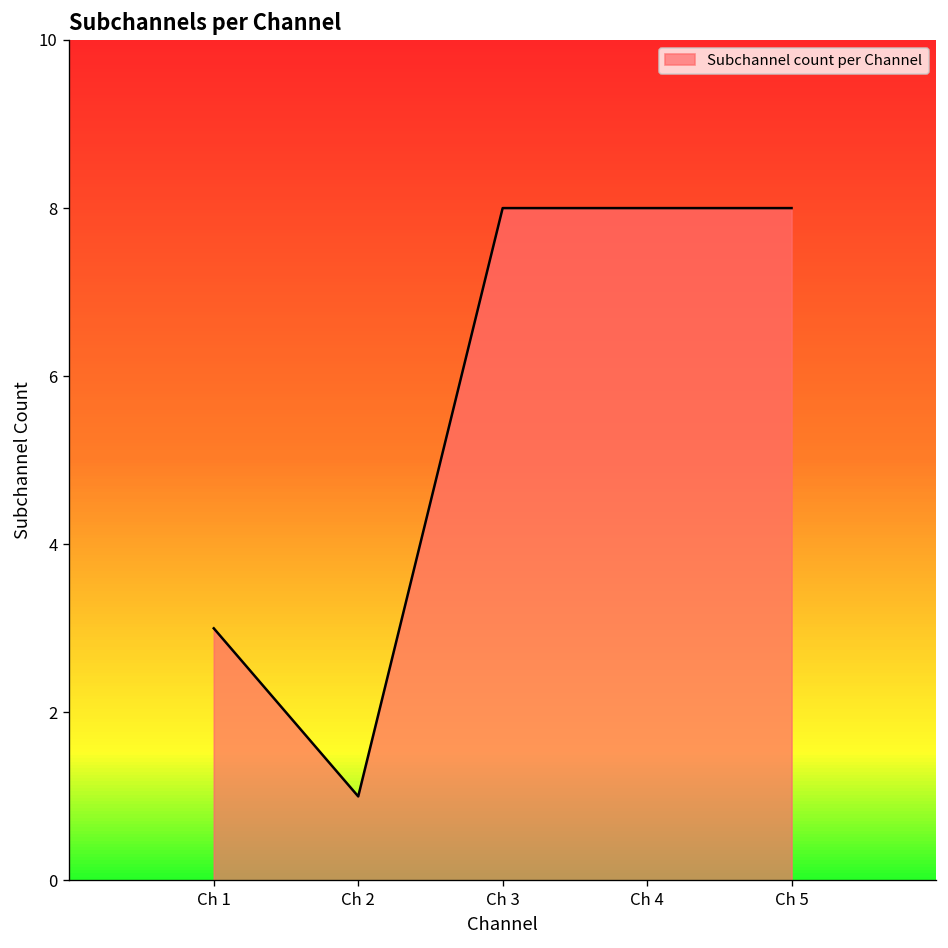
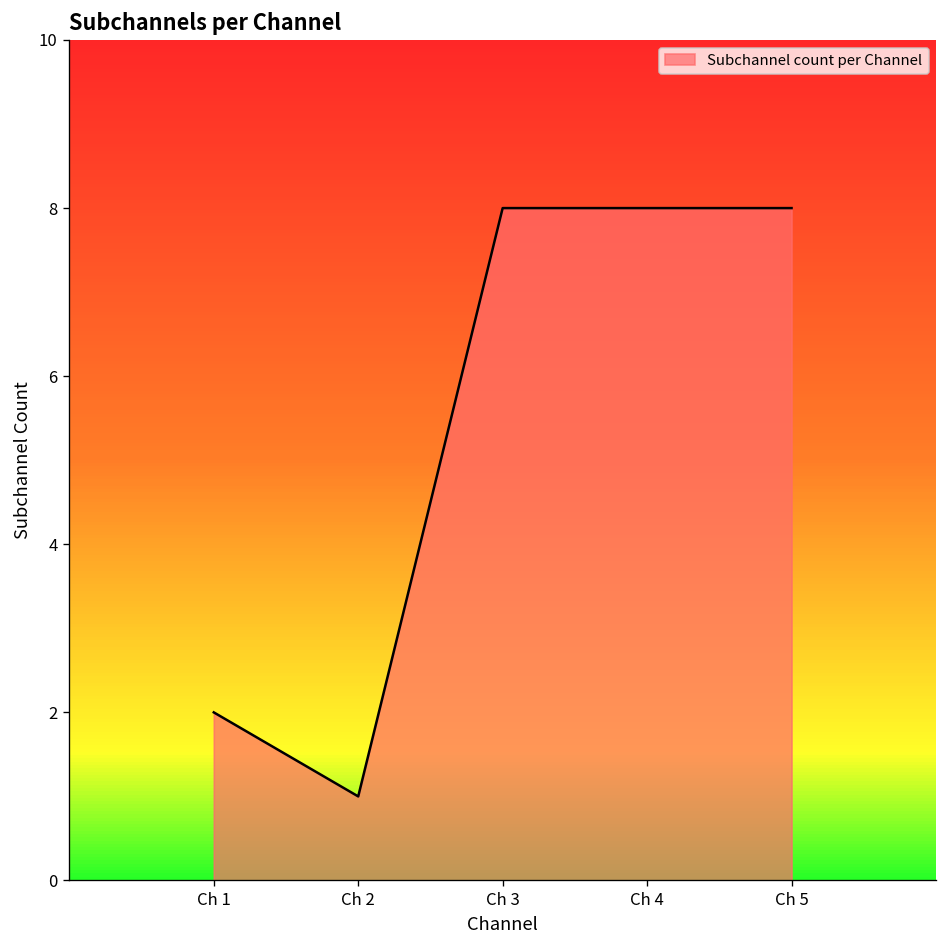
  {
-   "Ch 1": 3,
+   "Ch 1": 2,
    "Ch 2": 1,
    "Ch 3": 8,
    "Ch 4": 8,
    "Ch 5": 8
  }
